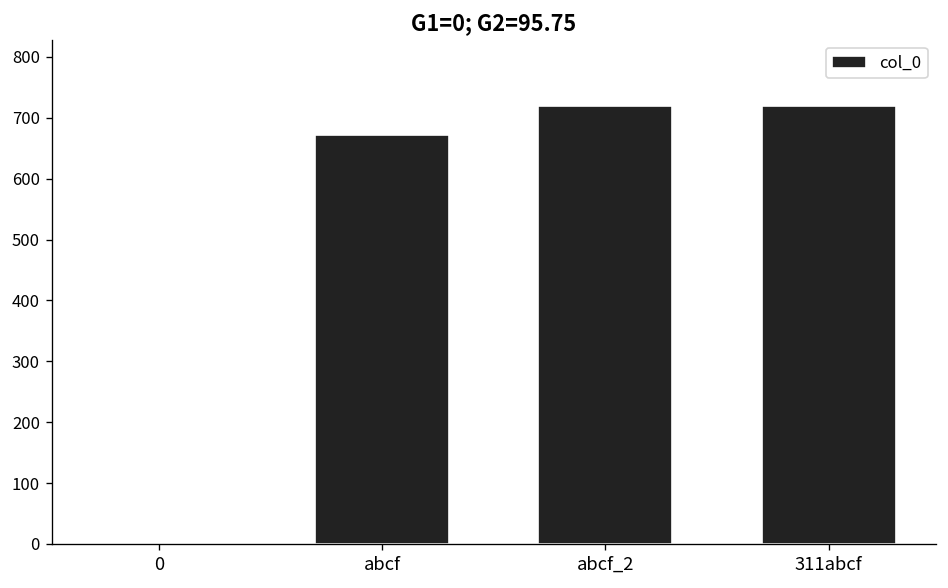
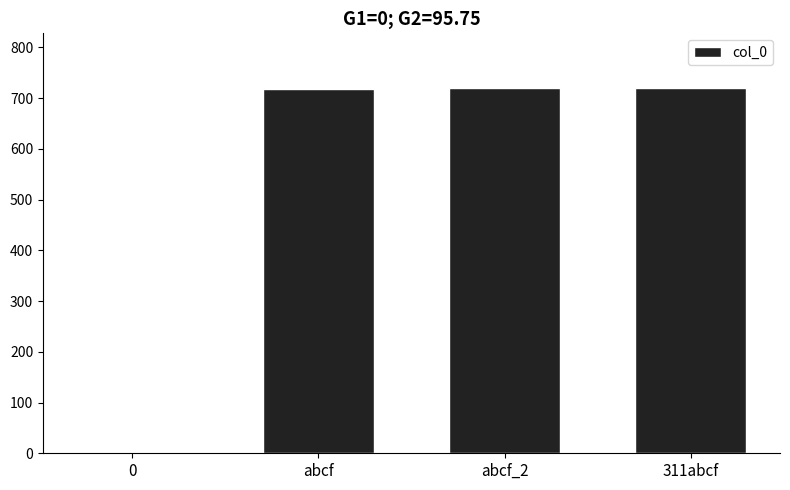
  {
    "0": 0,
-   "abcf": 670,
+   "abcf": 720,
    "abcf_2": 720,
    "311abcf": 720
  }
